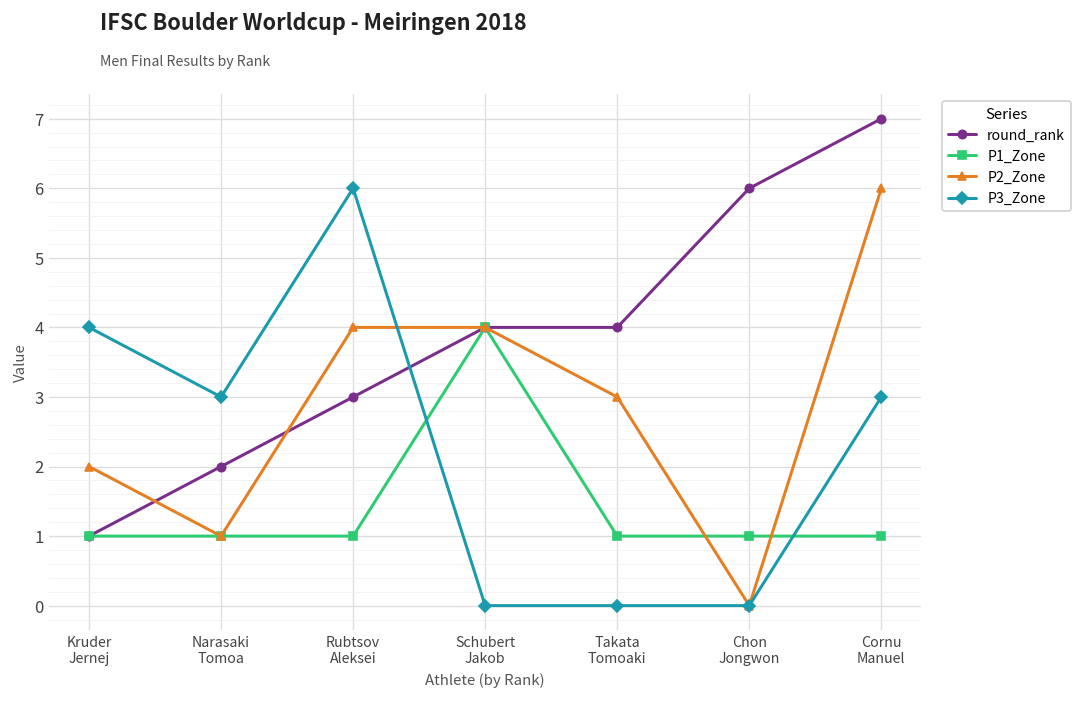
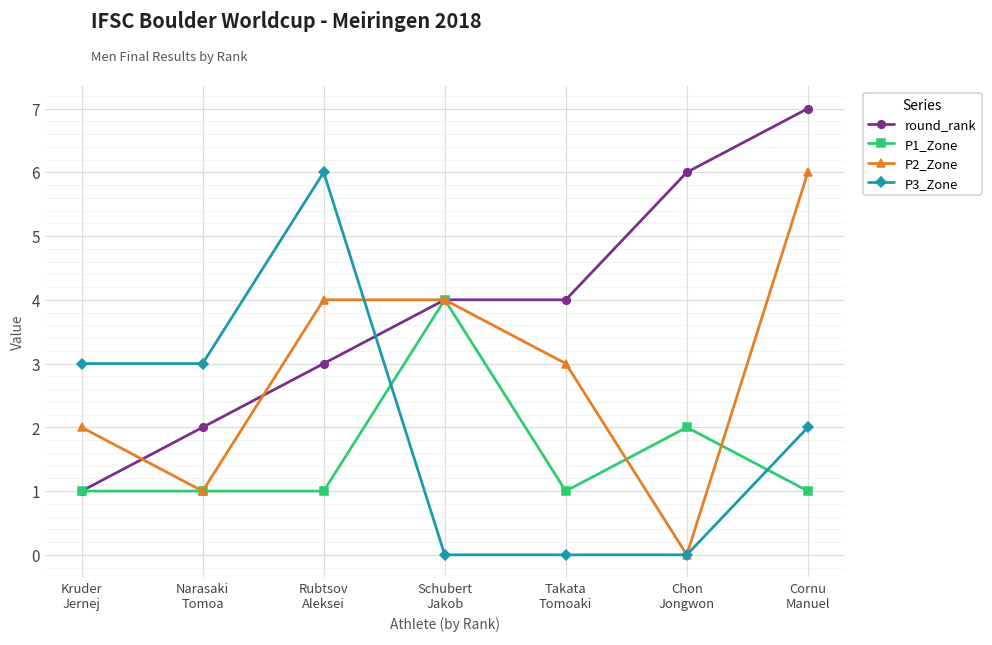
  {
    "round_rank": {
      "Narasaki Tomoa": 2,
      "Rubtsov Aleksei": 3,
      "Takata Tomoaki": 4,
      "Chon Jongwon": 6,
      "Cornu Manuel": 7
    },
    "P1_Zone": {
      "Rubtsov Aleksei": 1,
      "Takata Tomoaki": 1,
-     "Chon Jongwon": 1,
+     "Chon Jongwon": 2,
      "Cornu Manuel": 1
    },
    "P2_Zone": {
      "Kruder Jernej": 2,
      "Rubtsov Aleksei": 4,
      "Takata Tomoaki": 3,
      "Cornu Manuel": 6
    },
    "P3_Zone": {
-     "Kruder Jernej": 4,
+     "Kruder Jernej": 3,
      "Narasaki Tomoa": 3,
      "Rubtsov Aleksei": 6,
      "Schubert Jakob": 0,
      "Takata Tomoaki": 0,
-     "Cornu Manuel": 3
+     "Cornu Manuel": 2
    }
  }
